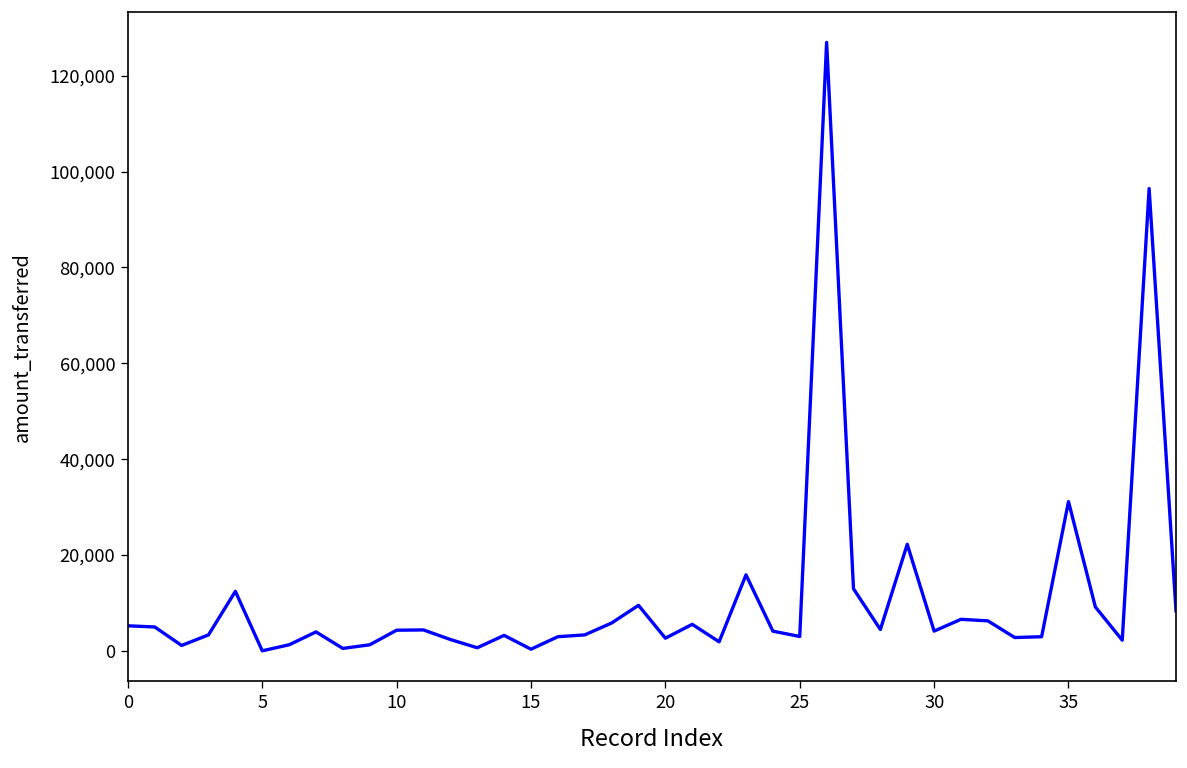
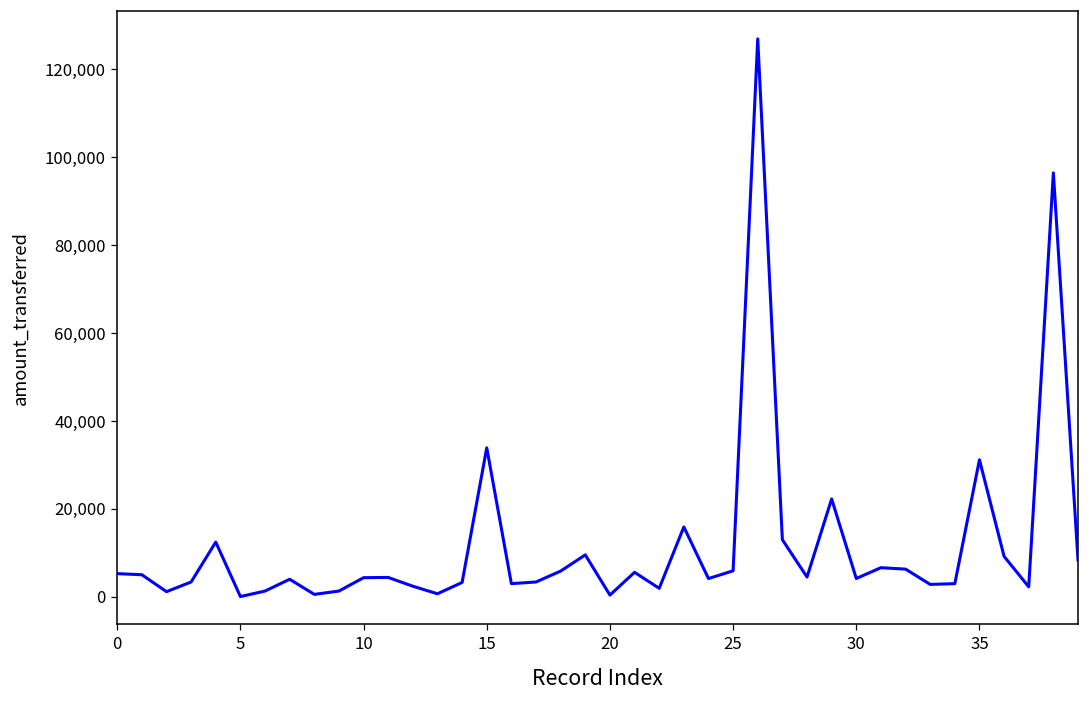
  {
    "0": "5,000",
    "5": "0",
    "10": "4,000",
-   "15": "0",
-   "20": "3,000",
-   "25": "3,000",
+   "15": "34,000",
+   "20": "0",
+   "25": "6,000",
    "30": "4,000",
    "35": "31,000"
  }
